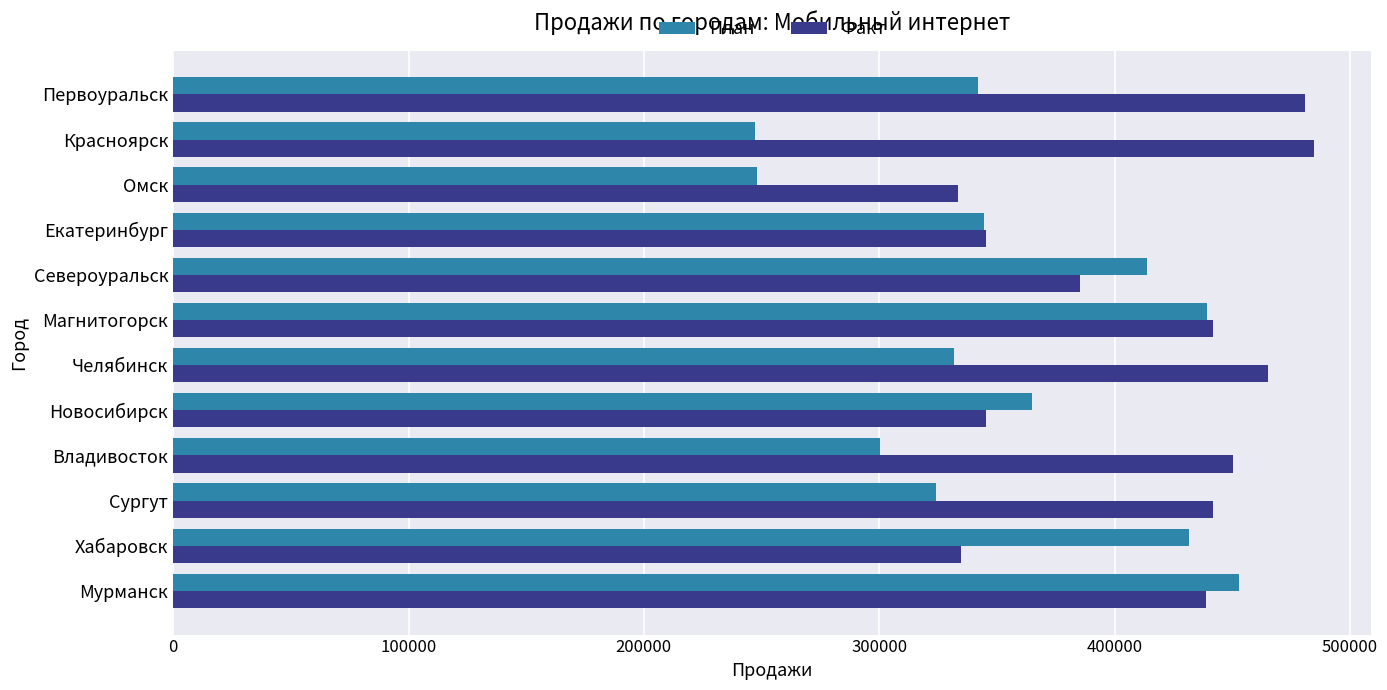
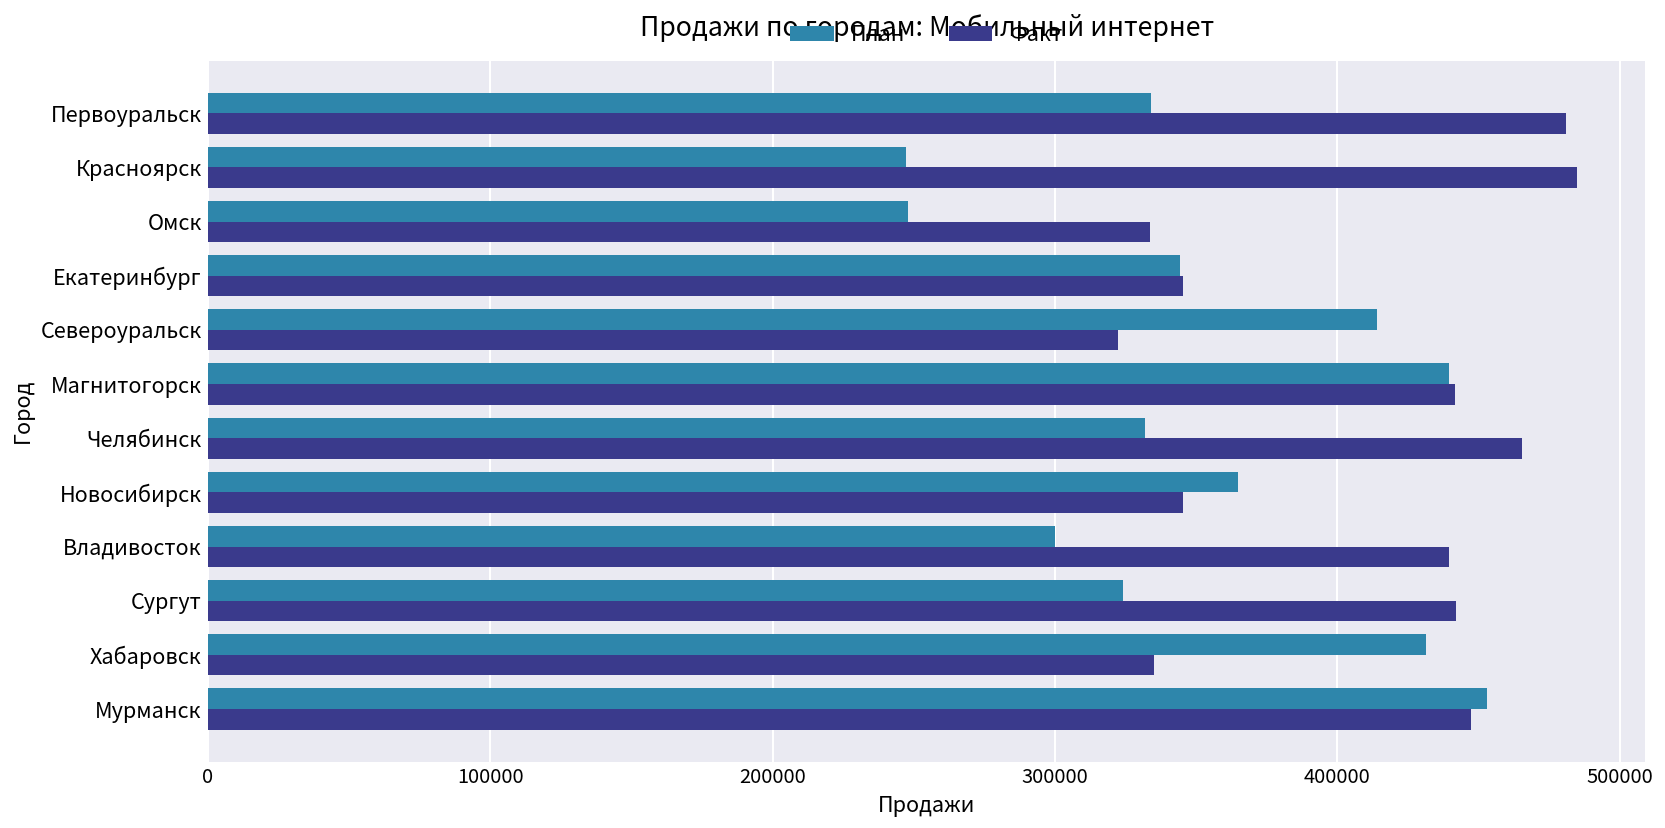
  {
    "План": {
-     "Первоуральск": 342000,
+     "Первоуральск": 334000,
      "Красноярск": 247000,
      "Омск": 248000,
      "Екатеринбург": 344000,
      "Североуральск": 414000,
      "Магнитогорск": 439000,
      "Челябинск": 332000,
      "Новосибирск": 365000,
      "Владивосток": 300000,
      "Сургут": 324000,
      "Хабаровск": 431000,
      "Мурманск": 453000
    },
    "Факт": {
      "Первоуральск": 481000,
      "Красноярск": 485000,
      "Омск": 334000,
      "Екатеринбург": 345000,
-     "Североуральск": 385000,
+     "Североуральск": 322000,
      "Магнитогорск": 442000,
      "Челябинск": 465000,
      "Новосибирск": 345000,
-     "Владивосток": 450000,
+     "Владивосток": 439000,
      "Сургут": 442000,
      "Хабаровск": 335000,
-     "Мурманск": 439000
+     "Мурманск": 447000
    }
  }
